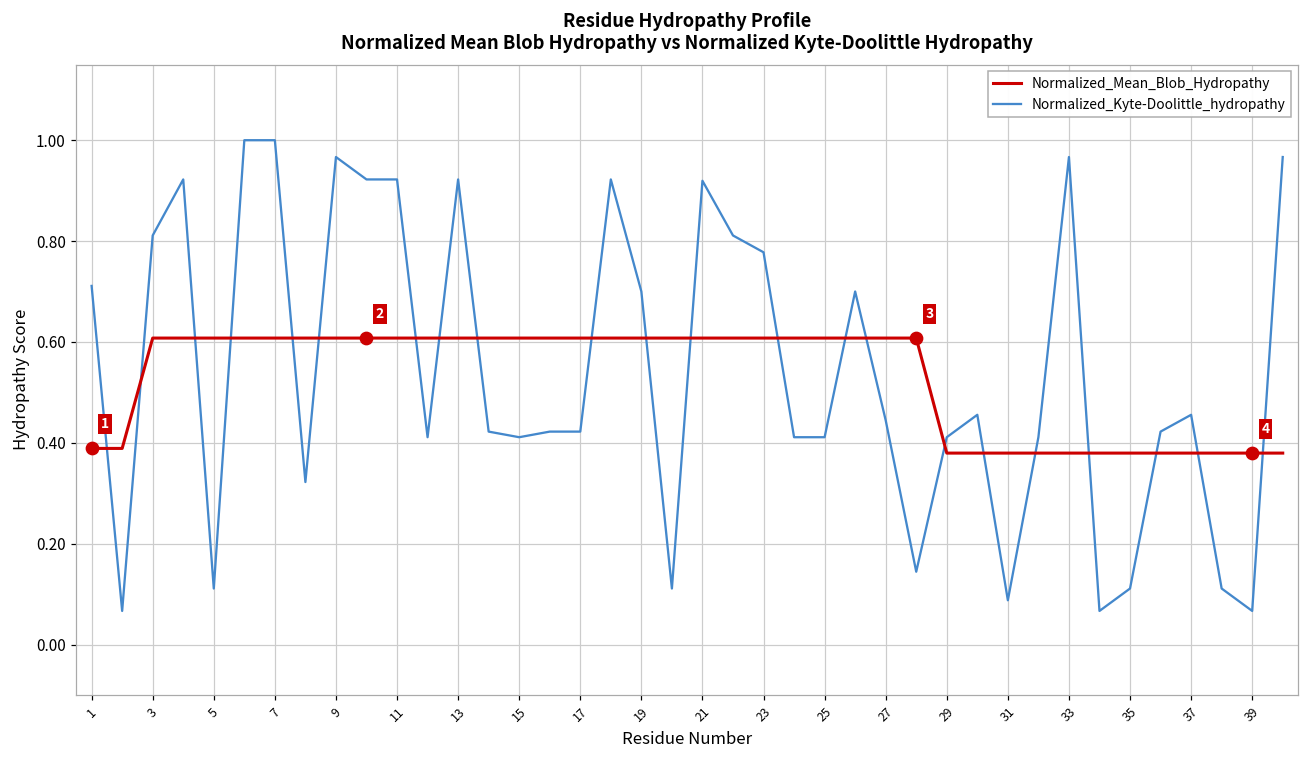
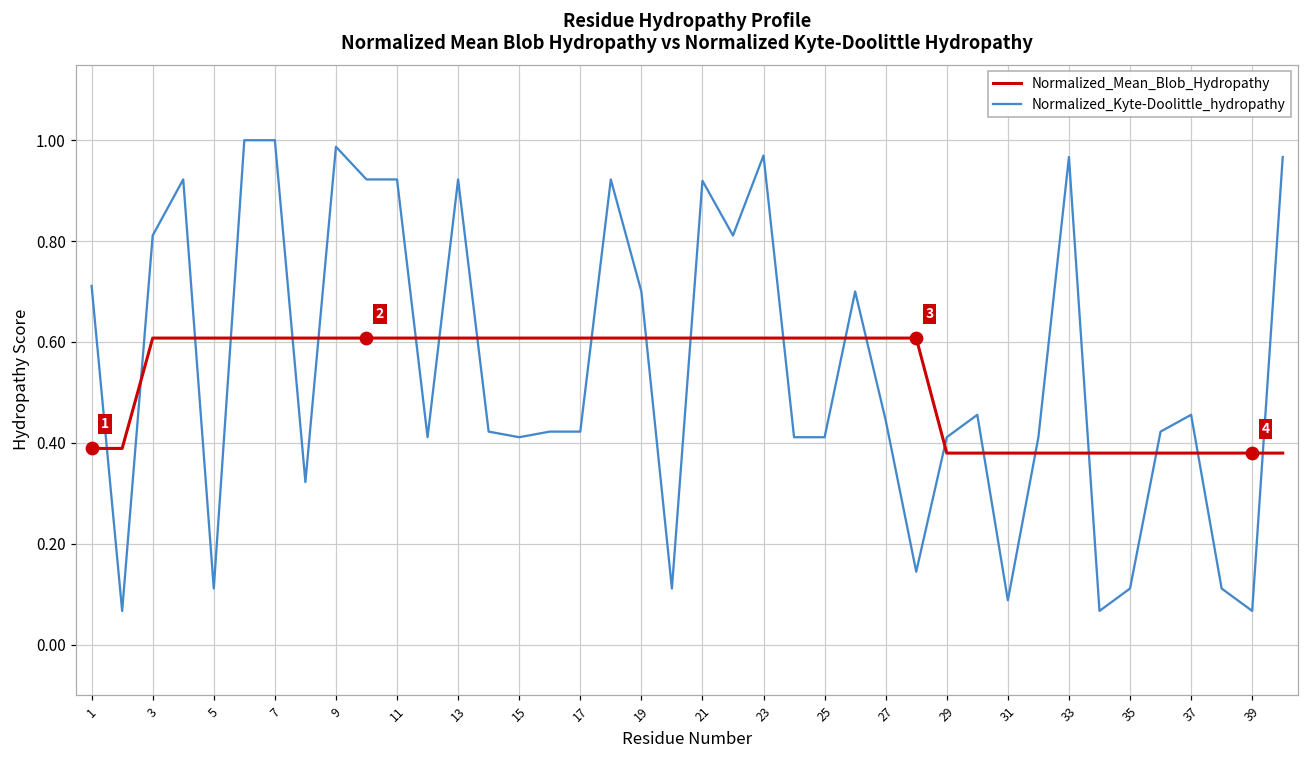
  {
    "Normalized_Kyte-Doolittle_hydropathy": {
      "1": 0.71,
      "3": 0.81,
      "5": 0.11,
      "7": 1.00,
-     "9": 0.97,
+     "9": 0.99,
      "11": 0.92,
      "13": 0.92,
      "15": 0.41,
      "17": 0.42,
      "19": 0.70,
      "21": 0.92,
-     "23": 0.78,
+     "23": 0.97,
      "25": 0.41,
      "27": 0.44,
      "29": 0.41,
      "31": 0.09,
      "33": 0.97,
      "35": 0.11,
      "37": 0.46,
      "39": 0.07
    }
  }
